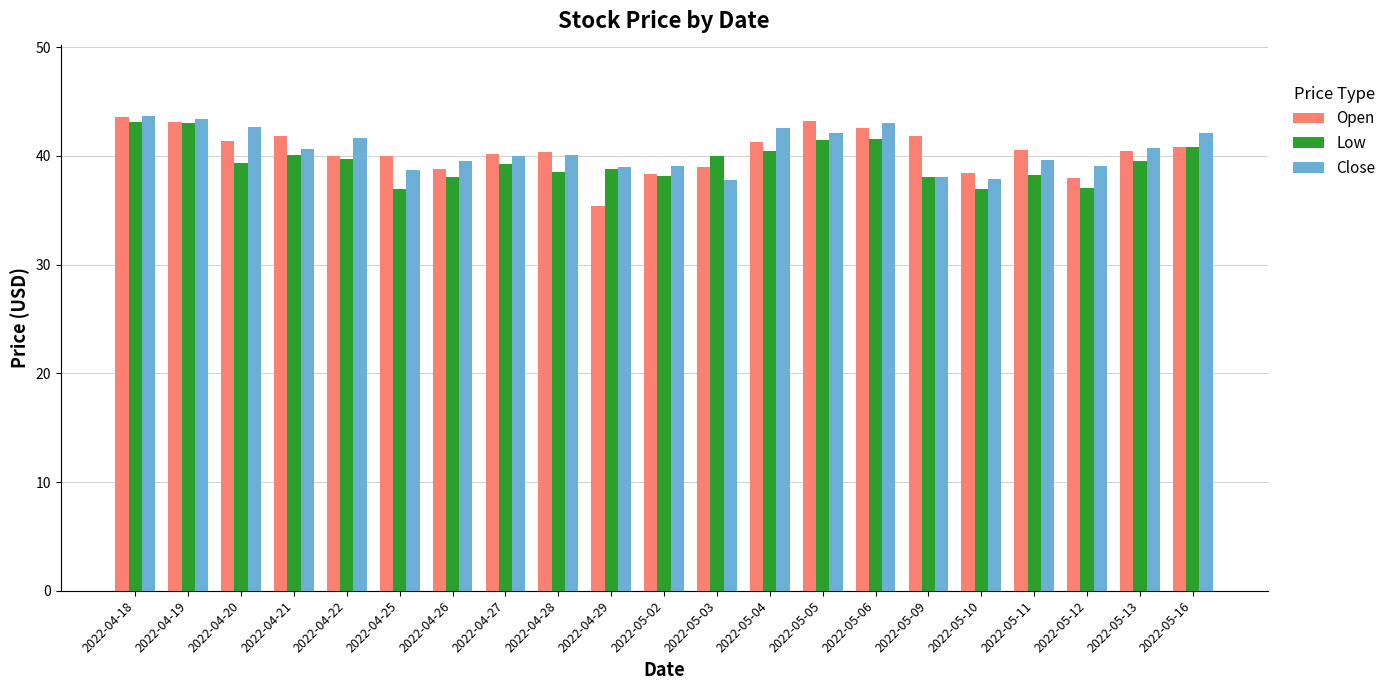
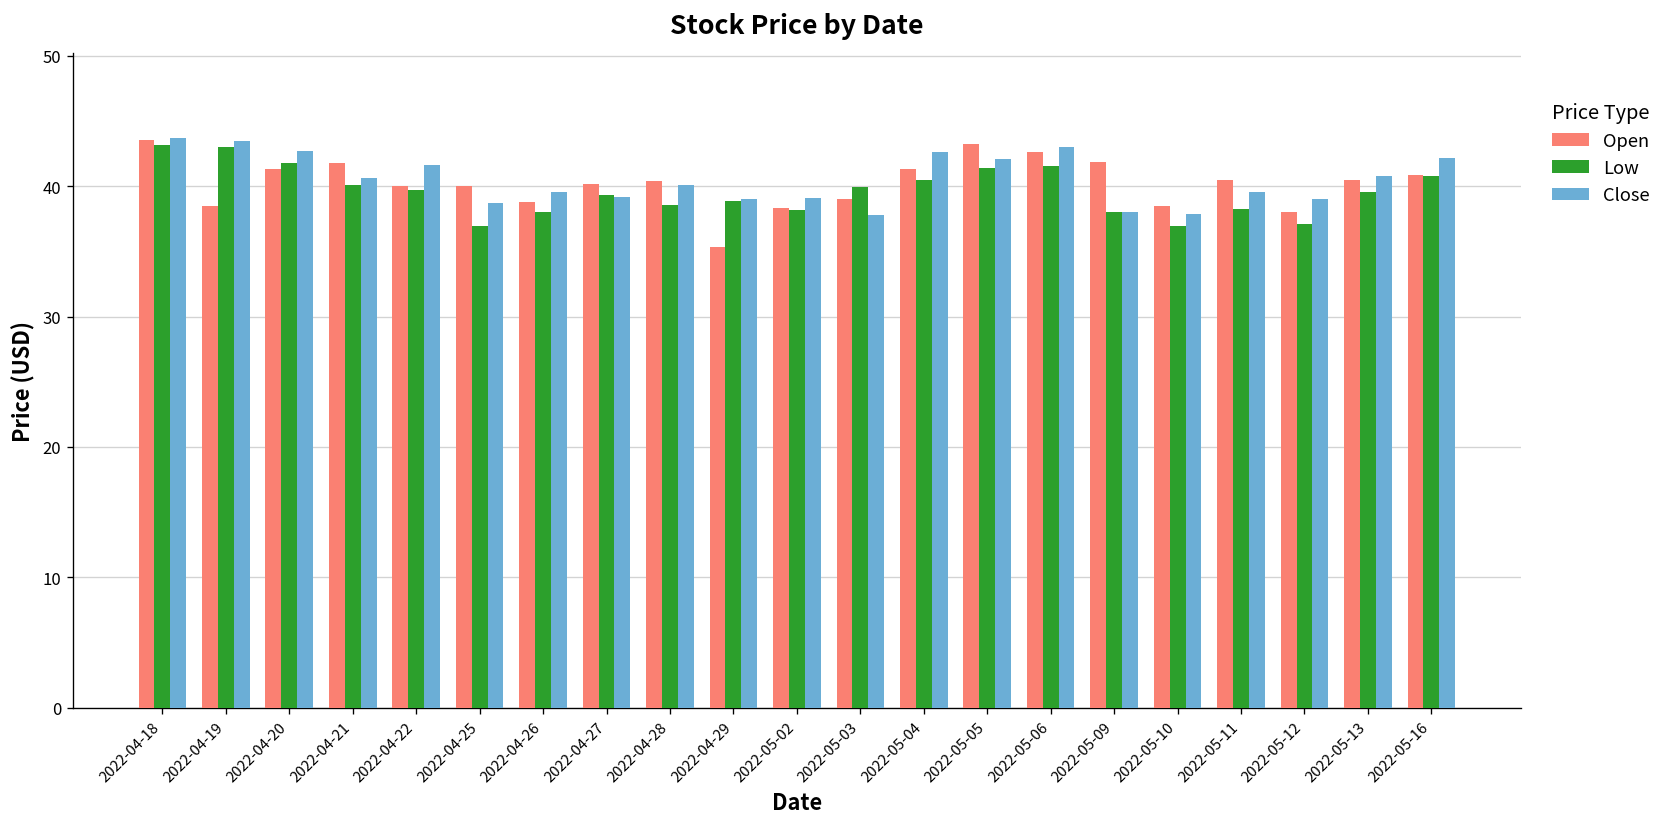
  {
    "Open": {
      "2022-04-18": 43.6,
-     "2022-04-19": 43.1,
+     "2022-04-19": 38.5,
      "2022-04-20": 41.3,
      "2022-04-21": 41.8,
      "2022-04-22": 40.0,
      "2022-04-25": 40.0,
      "2022-04-26": 38.8,
      "2022-04-27": 40.2,
      "2022-04-28": 40.4,
      "2022-04-29": 35.4,
      "2022-05-02": 38.3,
      "2022-05-03": 39.0,
      "2022-05-04": 41.3,
      "2022-05-05": 43.2,
      "2022-05-06": 42.6,
      "2022-05-09": 41.8,
      "2022-05-10": 38.5,
      "2022-05-11": 40.5,
      "2022-05-12": 38.0,
      "2022-05-13": 40.5,
      "2022-05-16": 40.9
    },
    "Low": {
      "2022-04-18": 43.2,
      "2022-04-19": 43.0,
-     "2022-04-20": 39.4,
+     "2022-04-20": 41.8,
      "2022-04-21": 40.1,
      "2022-04-22": 39.7,
      "2022-04-25": 37.0,
      "2022-04-26": 38.0,
      "2022-04-27": 39.3,
      "2022-04-28": 38.5,
      "2022-04-29": 38.8,
      "2022-05-02": 38.2,
      "2022-05-03": 40.0,
      "2022-05-04": 40.5,
      "2022-05-05": 41.4,
      "2022-05-06": 41.5,
      "2022-05-09": 38.0,
      "2022-05-10": 37.0,
      "2022-05-11": 38.3,
      "2022-05-12": 37.1,
      "2022-05-13": 39.6,
      "2022-05-16": 40.8
    },
    "Close": {
      "2022-04-18": 43.7,
      "2022-04-19": 43.4,
      "2022-04-20": 42.7,
      "2022-04-21": 40.7,
      "2022-04-22": 41.7,
      "2022-04-25": 38.7,
      "2022-04-26": 39.5,
-     "2022-04-27": 40.0,
+     "2022-04-27": 39.1,
      "2022-04-28": 40.1,
      "2022-04-29": 39.0,
      "2022-05-02": 39.1,
      "2022-05-03": 37.8,
      "2022-05-04": 42.6,
      "2022-05-05": 42.1,
      "2022-05-06": 43.0,
      "2022-05-09": 38.0,
      "2022-05-10": 37.9,
      "2022-05-11": 39.6,
      "2022-05-12": 39.0,
      "2022-05-13": 40.7,
      "2022-05-16": 42.1
    }
  }
